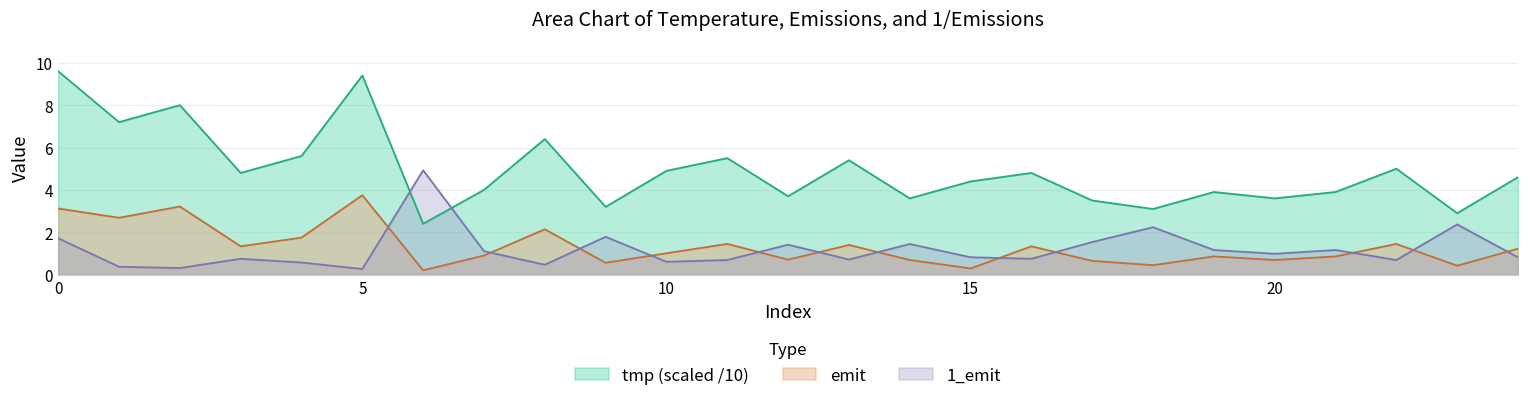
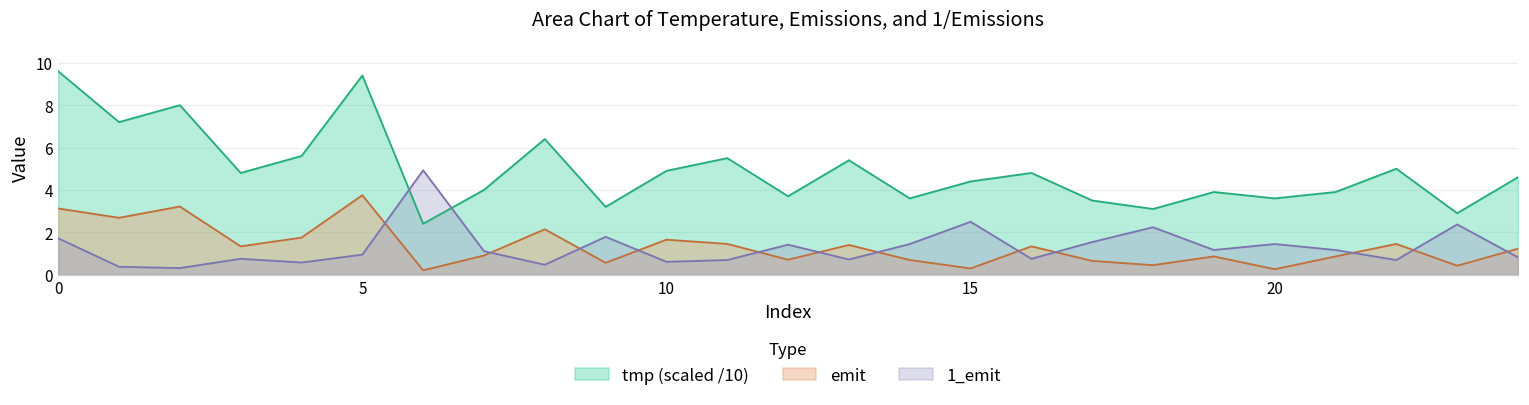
  {
    "tmp (scaled /10)": {
      "0": 9.6,
      "5": 9.4,
      "10": 4.9,
      "15": 4.4,
      "20": 3.6
    },
    "emit": {
      "0": 3.1,
      "5": 3.7,
-     "10": 1.0,
+     "10": 1.7,
      "15": 0.3,
-     "20": 0.7
+     "20": 0.3
    },
    "1_emit": {
      "0": 1.7,
-     "5": 0.3,
+     "5": 0.9,
      "10": 0.6,
-     "15": 0.8,
-     "20": 1.0
+     "15": 2.5,
+     "20": 1.4
    }
  }
